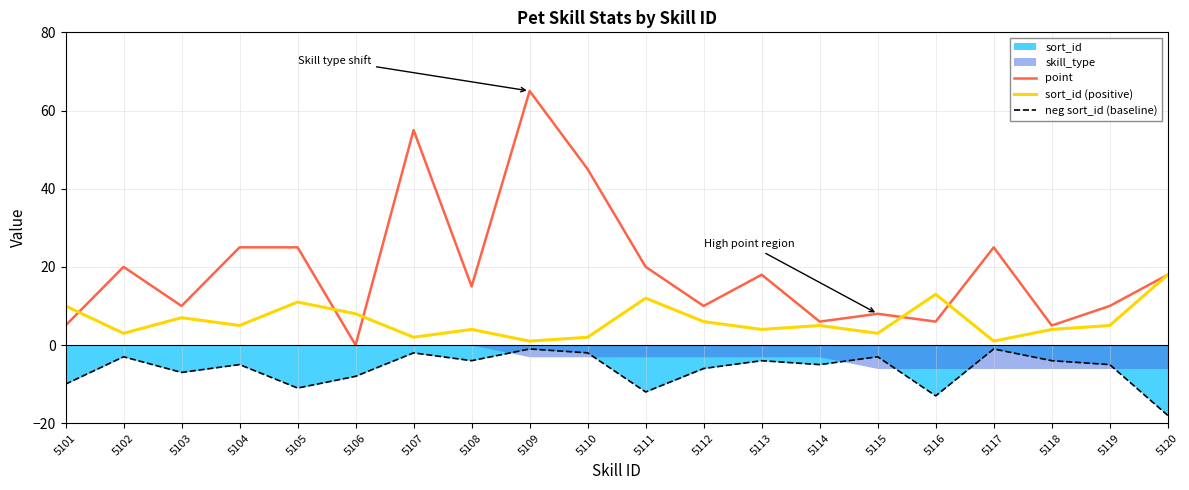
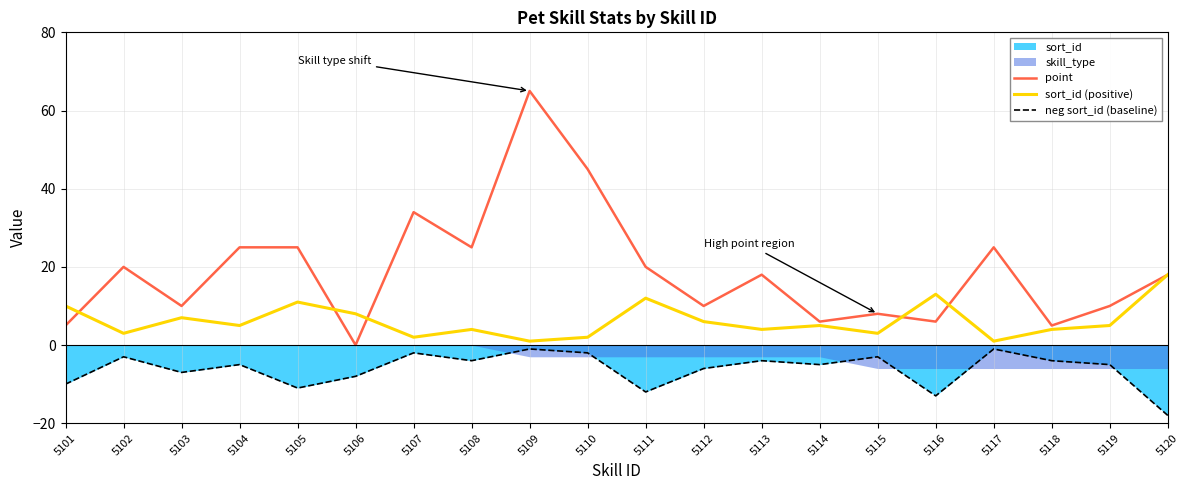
  {
    "point": {
      "5101": 5,
      "5102": 20,
      "5103": 10,
      "5104": 25,
      "5105": 25,
-     "5107": 55,
-     "5108": 15,
+     "5107": 34,
+     "5108": 25,
      "5109": 65,
      "5110": 45,
      "5111": 20,
      "5112": 10,
      "5113": 18,
      "5114": 6,
      "5115": 8,
      "5116": 6,
      "5117": 25,
      "5118": 5,
      "5119": 10
    },
    "sort_id (positive)": {
      "5101": 10,
      "5102": 3,
      "5103": 7,
      "5104": 5,
      "5105": 11,
      "5106": 8,
      "5107": 2,
      "5108": 4,
      "5109": 1,
      "5110": 2,
      "5111": 12,
      "5112": 6,
      "5113": 4,
      "5114": 5,
      "5115": 3,
      "5116": 13,
      "5117": 1,
      "5118": 4,
      "5119": 5
    },
    "neg sort_id (baseline)": {
      "5101": -10,
      "5102": -3,
      "5103": -7,
      "5104": -5,
      "5105": -11,
      "5106": -8,
      "5107": -2,
      "5108": -4,
      "5109": -1,
      "5110": -2,
      "5111": -12,
      "5112": -6,
      "5113": -4,
      "5114": -5,
      "5115": -3,
      "5116": -13,
      "5117": -1,
      "5118": -4,
      "5119": -5,
      "5120": -18
    }
  }
